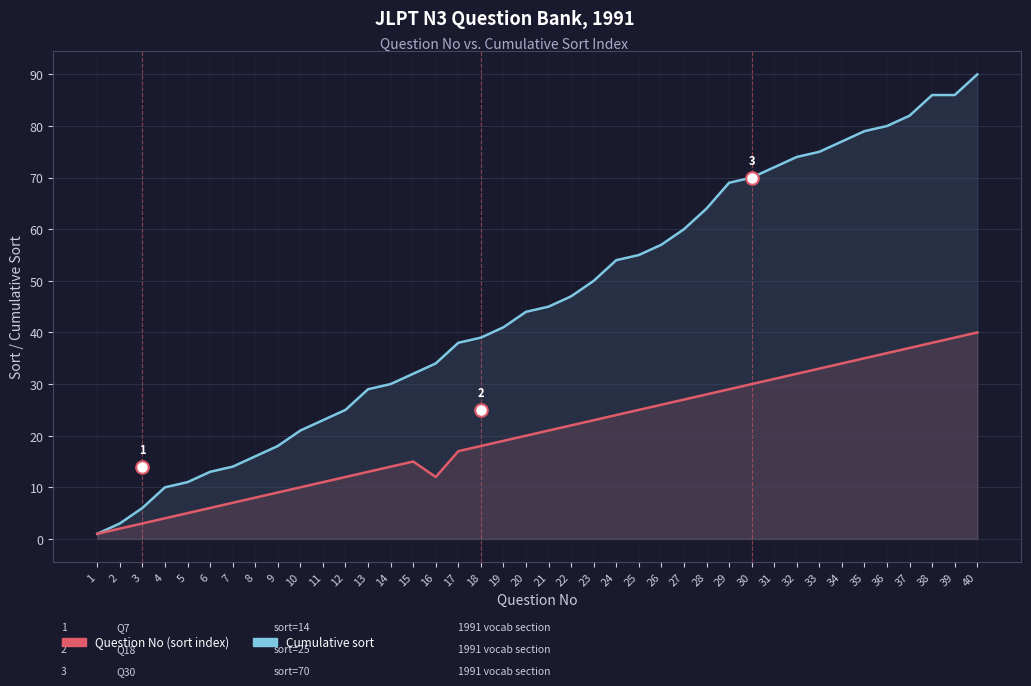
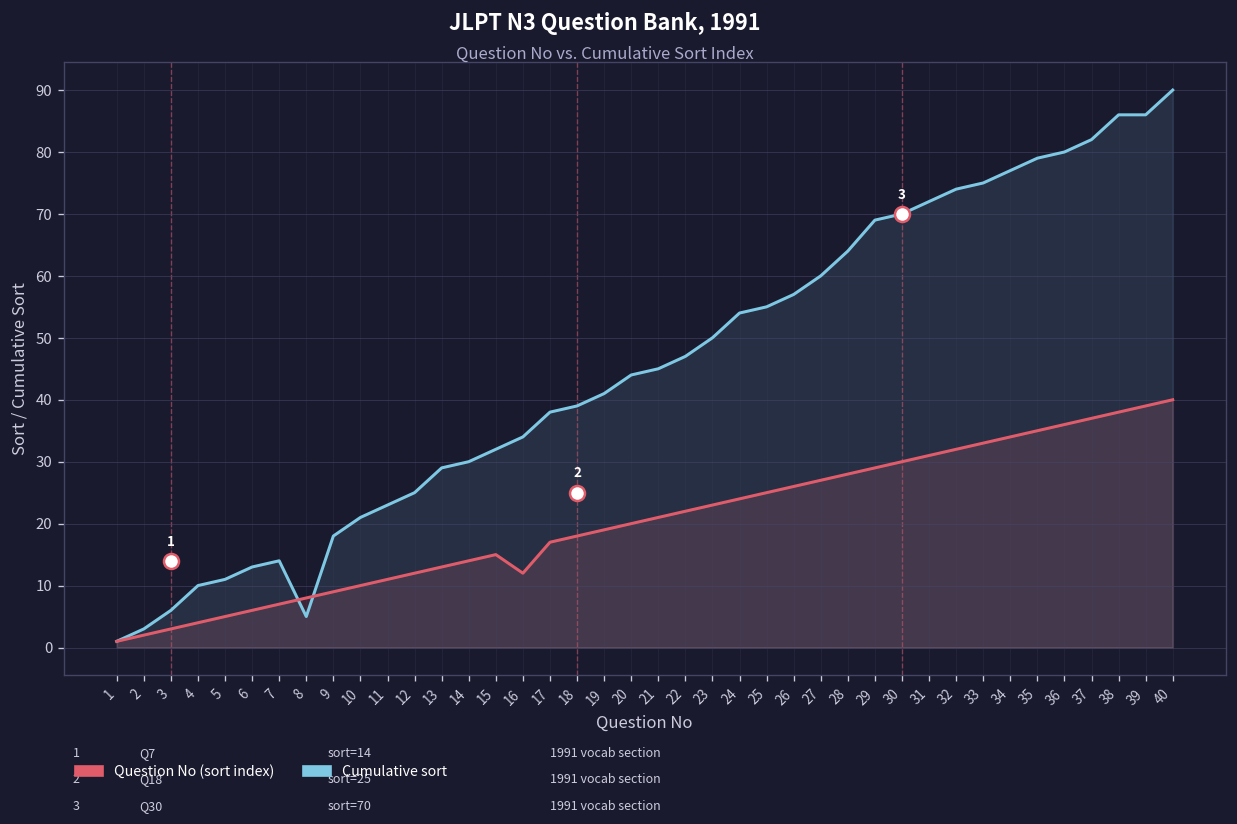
  {
    "Question No (sort index)": {
      "2": 2,
      "3": 3,
      "4": 4,
      "5": 5,
      "6": 6,
      "7": 7,
      "8": 8,
      "9": 9,
      "10": 10,
      "11": 11,
      "12": 12,
      "13": 13,
      "14": 14,
      "15": 15,
      "16": 12,
      "17": 17,
      "18": 18,
      "19": 19,
      "20": 20,
      "21": 21,
      "22": 22,
      "23": 23,
      "24": 24,
      "25": 25,
      "26": 26,
      "27": 27,
      "28": 28,
      "29": 29,
      "30": 30,
      "31": 31,
      "32": 32,
      "33": 33,
      "34": 34,
      "35": 35,
      "36": 36,
      "37": 37,
      "38": 38,
      "39": 39,
      "40": 40
    },
    "Cumulative sort": {
      "2": 3,
      "3": 6,
      "4": 10,
      "5": 11,
      "6": 13,
      "7": 14,
-     "8": 16,
+     "8": 5,
      "9": 18,
      "10": 21,
      "11": 23,
      "12": 25,
      "13": 29,
      "14": 30,
      "15": 32,
      "16": 34,
      "17": 38,
      "18": 39,
      "19": 41,
      "20": 44,
      "21": 45,
      "22": 47,
      "23": 50,
      "24": 54,
      "25": 55,
      "26": 57,
      "27": 60,
      "28": 64,
      "29": 69,
      "31": 72,
      "32": 74,
      "33": 75,
      "34": 77,
      "35": 79,
      "36": 80,
      "37": 82,
      "38": 86,
      "39": 86,
      "40": 90
    }
  }
